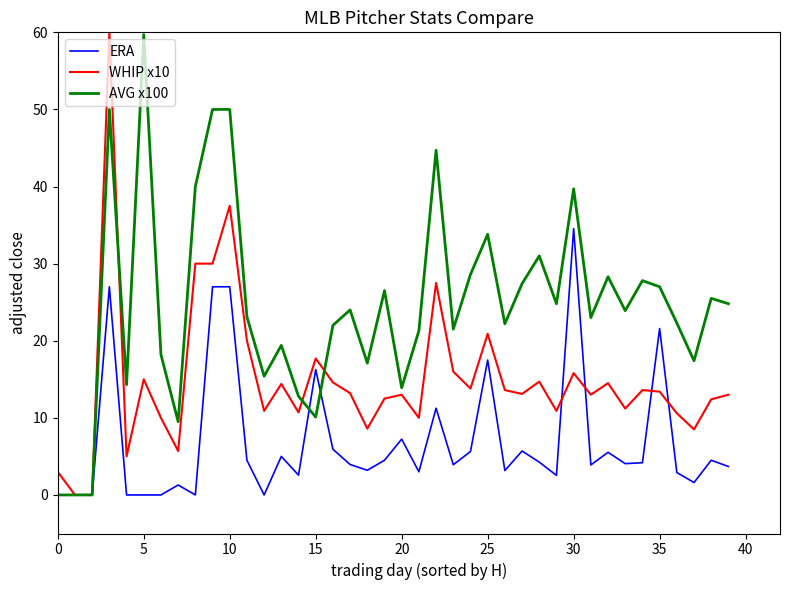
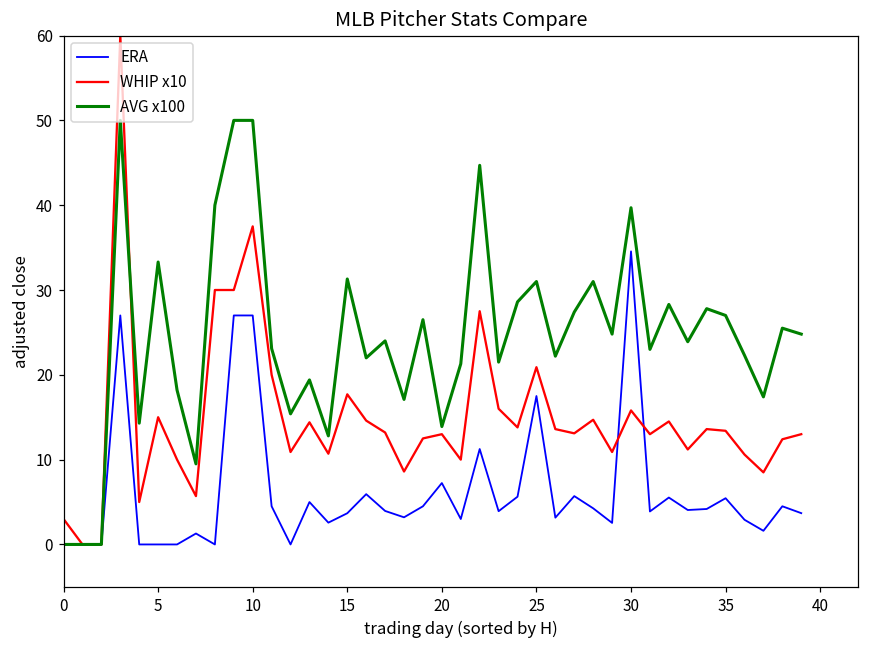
  {
    "ERA": {
      "5": 0,
      "10": 27,
-     "15": 16,
+     "15": 4,
      "20": 7,
      "25": 18,
      "30": 35,
-     "35": 22
+     "35": 5
    },
    "WHIP x10": {
      "0": 3,
      "5": 15,
      "10": 38,
      "15": 18,
      "20": 13,
      "25": 21,
      "30": 16,
      "35": 13
    },
    "AVG x100": {
-     "5": 60,
+     "5": 33,
      "10": 50,
-     "15": 10,
+     "15": 31,
      "20": 14,
-     "25": 34,
+     "25": 31,
      "30": 40,
      "35": 27
    }
  }
